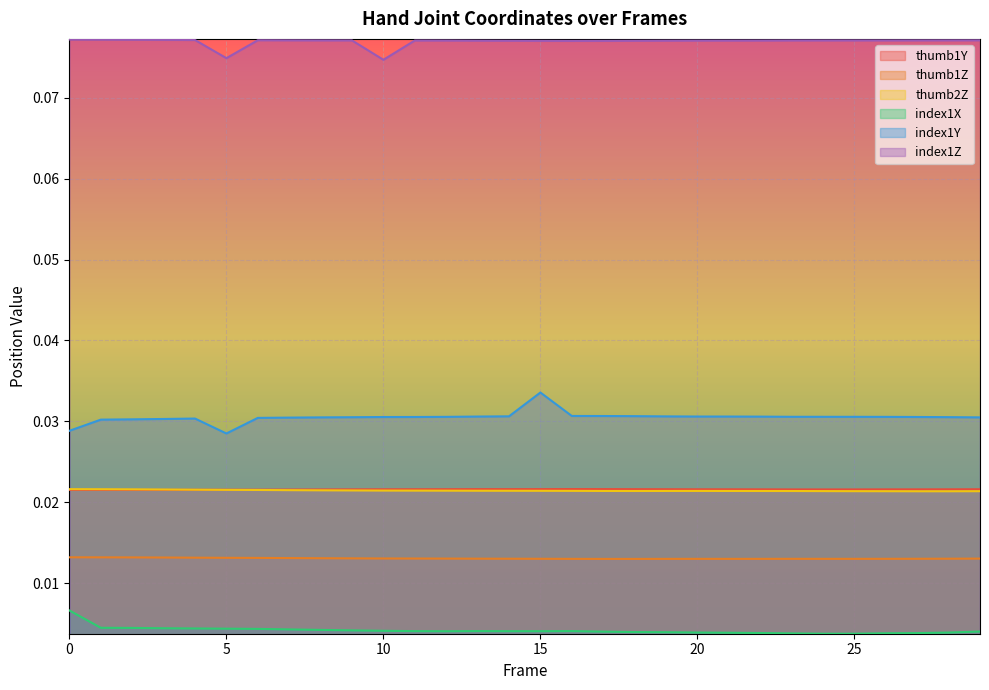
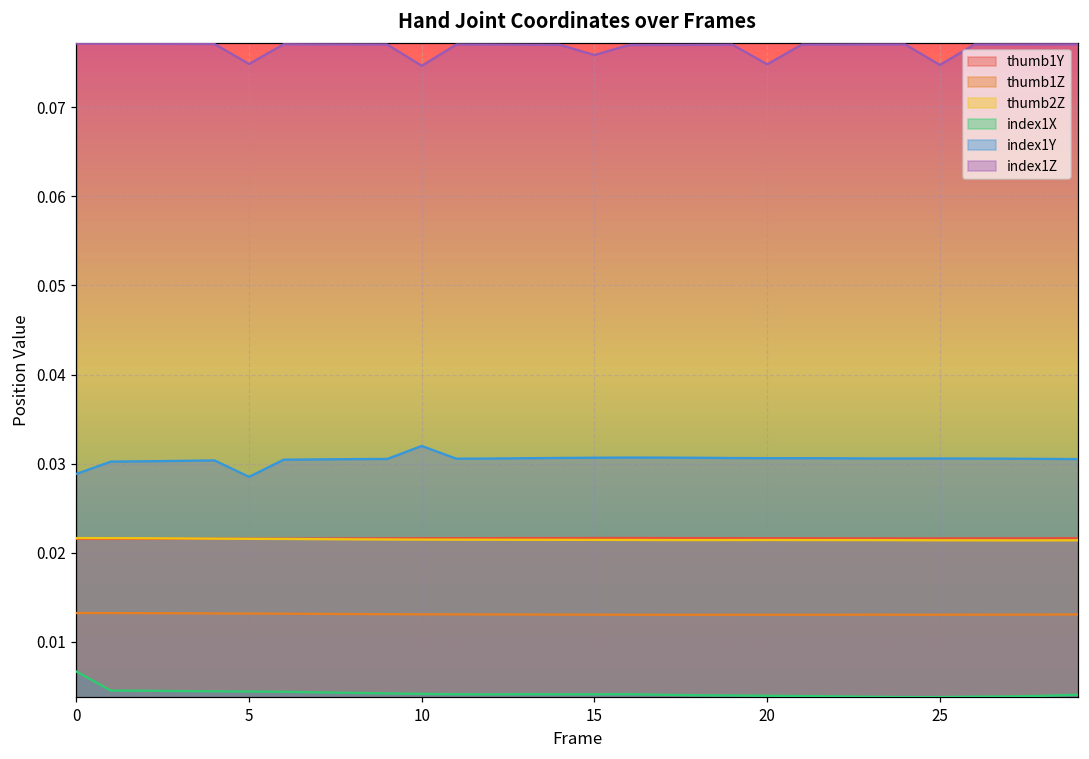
  {
    "index1X": {
      "0": 0.007,
      "5": 0.004,
      "10": 0.004,
      "15": 0.004,
      "20": 0.004,
      "25": 0.004
    },
    "index1Y": {
      "0": 0.029,
      "5": 0.029,
-     "10": 0.031,
-     "15": 0.034,
+     "10": 0.032,
+     "15": 0.031,
      "20": 0.031,
      "25": 0.031
    },
    "index1Z": {
      "0": 0.077,
      "5": 0.075,
      "10": 0.075,
-     "15": 0.077,
-     "20": 0.077,
-     "25": 0.077
+     "15": 0.076,
+     "20": 0.075,
+     "25": 0.075
    }
  }
